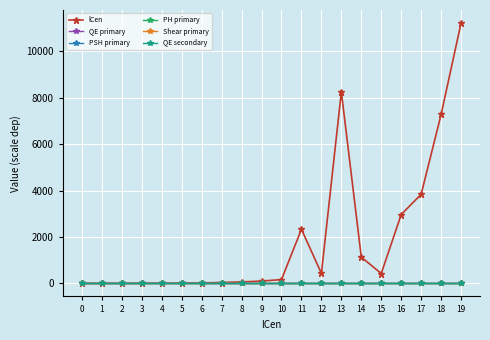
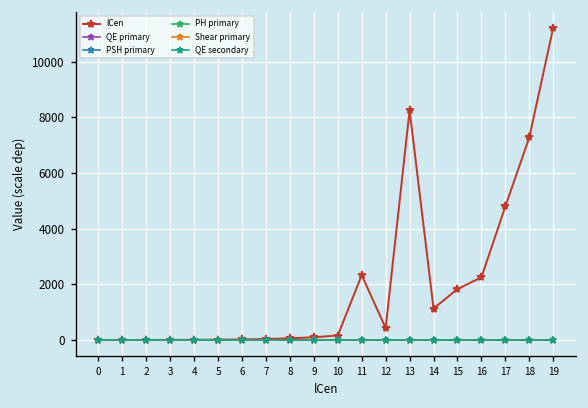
  {
    "lCen": {
      "10": 200,
      "11": 2300,
      "12": 400,
      "13": 8300,
      "14": 1100,
-     "15": 400,
-     "16": 3000,
-     "17": 3800,
+     "15": 1800,
+     "16": 2300,
+     "17": 4800,
      "18": 7300,
      "19": 11200
    },
    "QE secondary": {
      "10": 0,
      "11": 0,
      "12": 0,
      "13": 0,
      "14": 0,
      "15": 0,
      "16": 0,
      "17": 0,
      "18": 0,
      "19": 0
    }
  }
